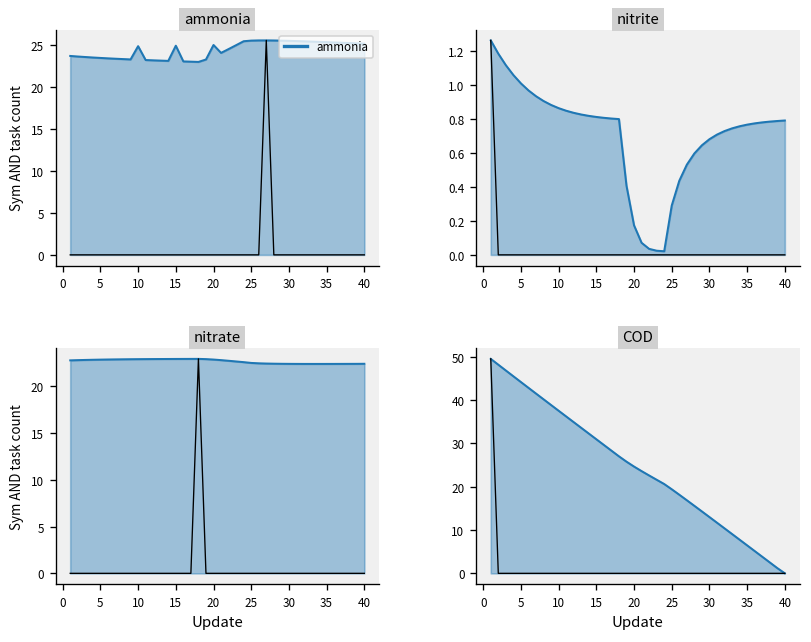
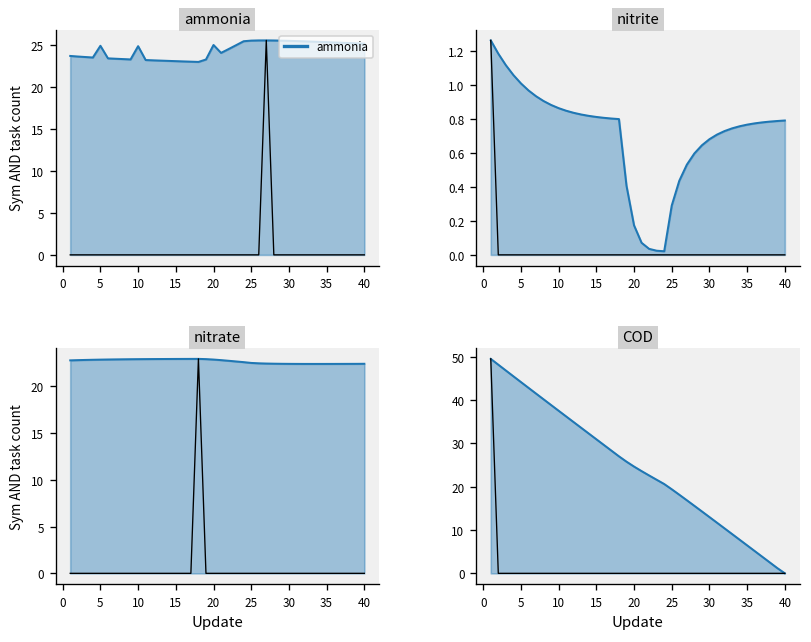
  {
    "ammonia": {
      "ammonia": {
-       "5": 23,
+       "5": 25,
        "10": 25,
-       "15": 25,
+       "15": 23,
        "20": 25,
        "25": 26
      }
    }
  }
